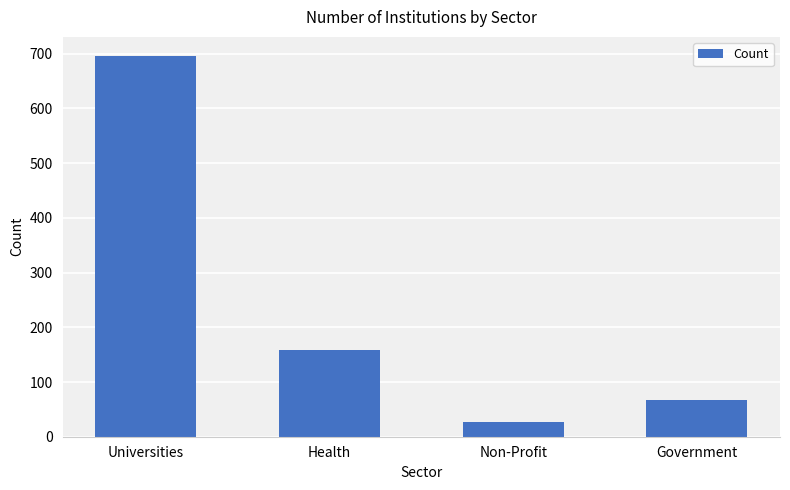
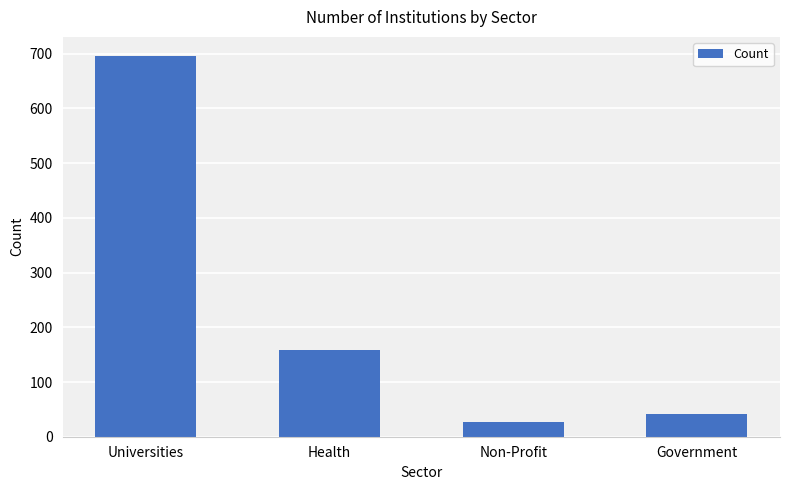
  {
    "Universities": 700,
    "Health": 160,
    "Non-Profit": 30,
-   "Government": 70
+   "Government": 40
  }
